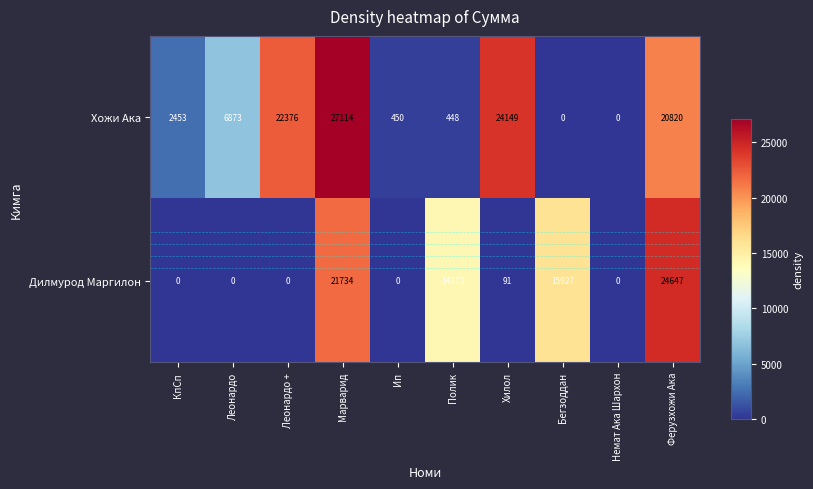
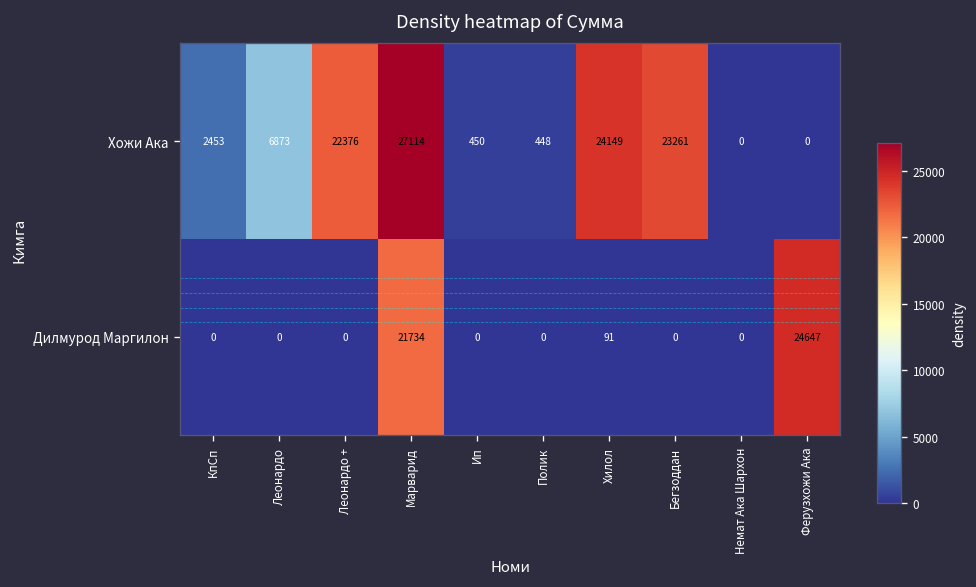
  {
    "Хожи Ака": {
      "КпСп": 2453,
      "Леонардо": 6873,
      "Леонардо +": 22376,
      "Марварид": 27114,
      "Ип": 450,
      "Полик": 448,
      "Хилол": 24149,
-     "Бегзоддан": 0,
+     "Бегзоддан": 23261,
      "Немат Ака Шархон": 0,
-     "Ферузхожи Ака": 20820
+     "Ферузхожи Ака": 0
    },
    "Дилмурод Маргилон": {
      "КпСп": 0,
      "Леонардо": 0,
      "Леонардо +": 0,
      "Марварид": 21734,
      "Ип": 0,
-     "Полик": 14272,
+     "Полик": 0,
      "Хилол": 91,
-     "Бегзоддан": 15927,
+     "Бегзоддан": 0,
      "Немат Ака Шархон": 0,
      "Ферузхожи Ака": 24647
    }
  }
